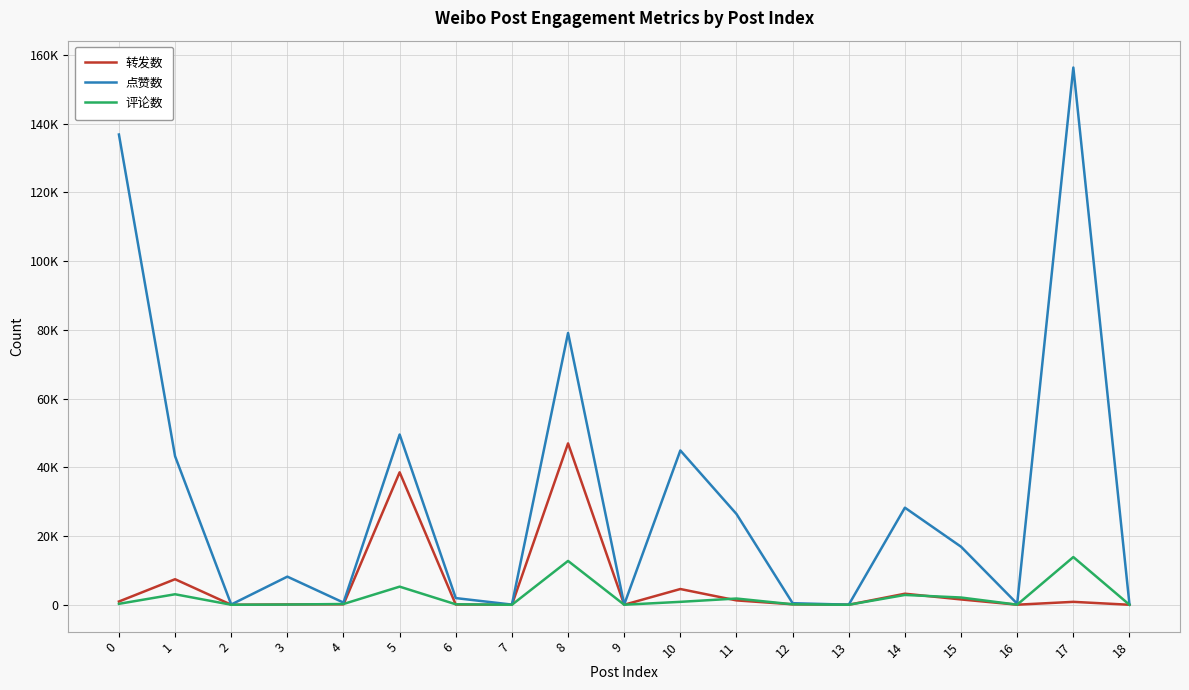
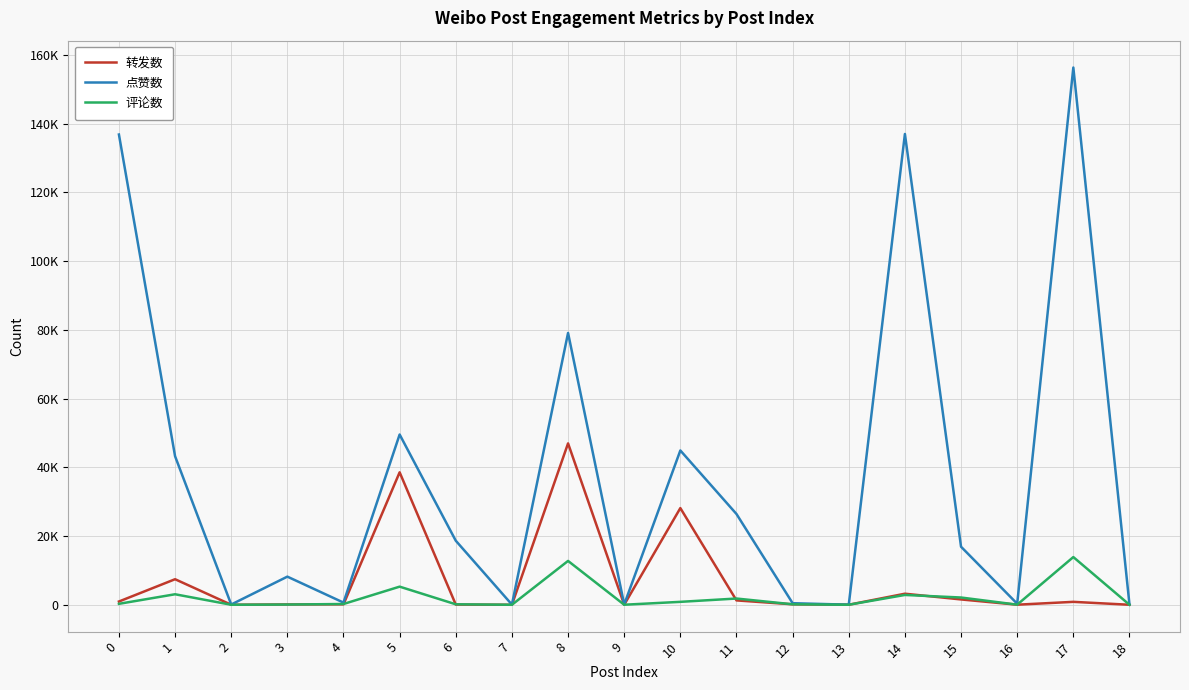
  {
    "转发数": {
      "1": 7000,
      "5": 39000,
      "8": 47000,
-     "10": 5000,
+     "10": 28000,
      "17": 1000
    },
    "点赞数": {
      "0": 137000,
      "1": 43000,
      "3": 8000,
      "5": 50000,
-     "6": 2000,
+     "6": 19000,
      "8": 79000,
      "10": 45000,
      "11": 26000,
-     "14": 28000,
+     "14": 137000,
      "15": 17000,
      "17": 156000
    },
    "评论数": {
      "1": 3000,
      "5": 5000,
      "8": 13000,
      "10": 1000,
      "17": 14000
    }
  }
